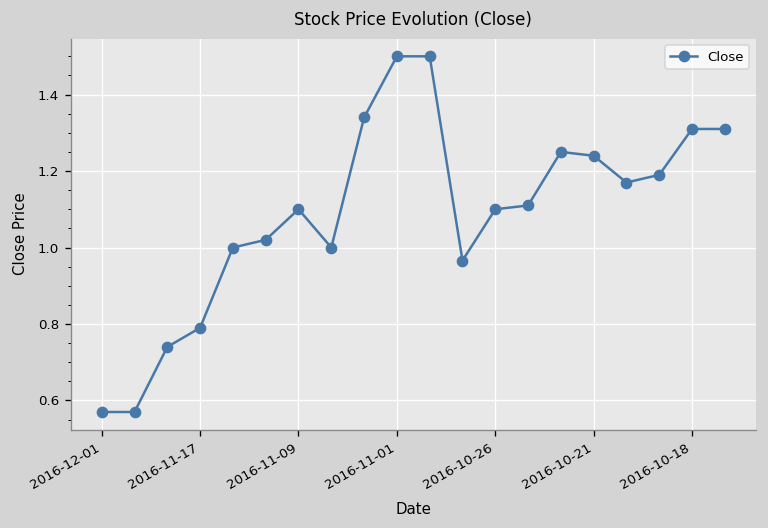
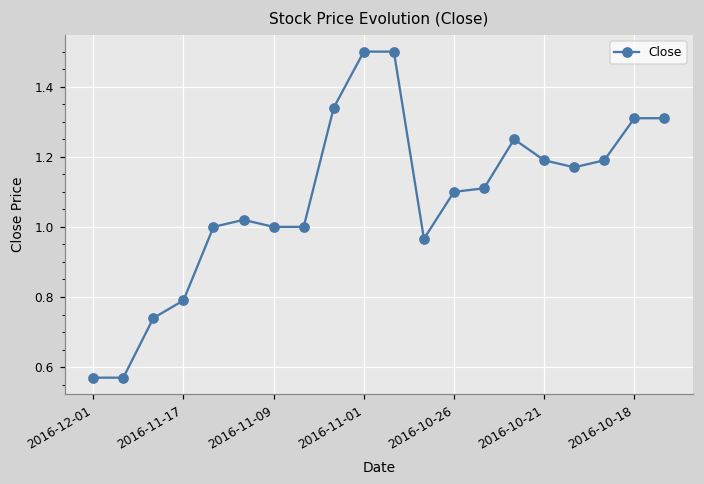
  {
    "2016-12-01": 0.57,
    "2016-11-17": 0.79,
-   "2016-11-09": 1.1,
+   "2016-11-09": 1.0,
    "2016-11-01": 1.50,
    "2016-10-26": 1.10,
-   "2016-10-21": 1.24,
+   "2016-10-21": 1.19,
    "2016-10-18": 1.31
  }
